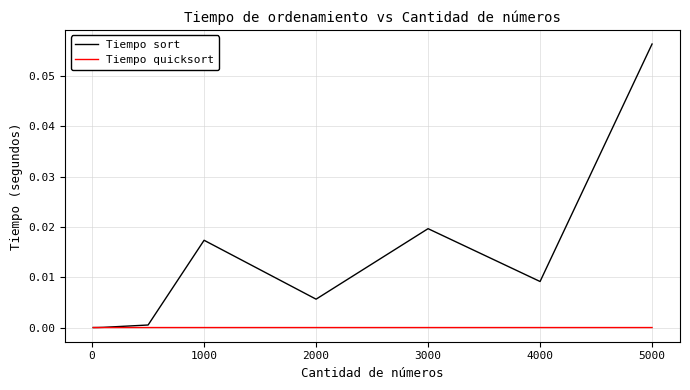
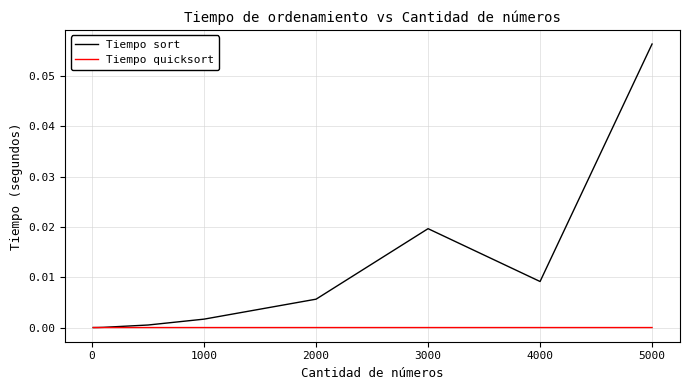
  {
    "Tiempo sort": {
-     "1000": 0.017,
+     "1000": 0.002,
      "2000": 0.006,
      "3000": 0.020,
      "4000": 0.009,
      "5000": 0.056
    },
    "Tiempo quicksort": {
      "1000": 0.000,
      "2000": 0.000,
      "3000": 0.000,
      "4000": 0.000,
      "5000": 0.000
    }
  }
